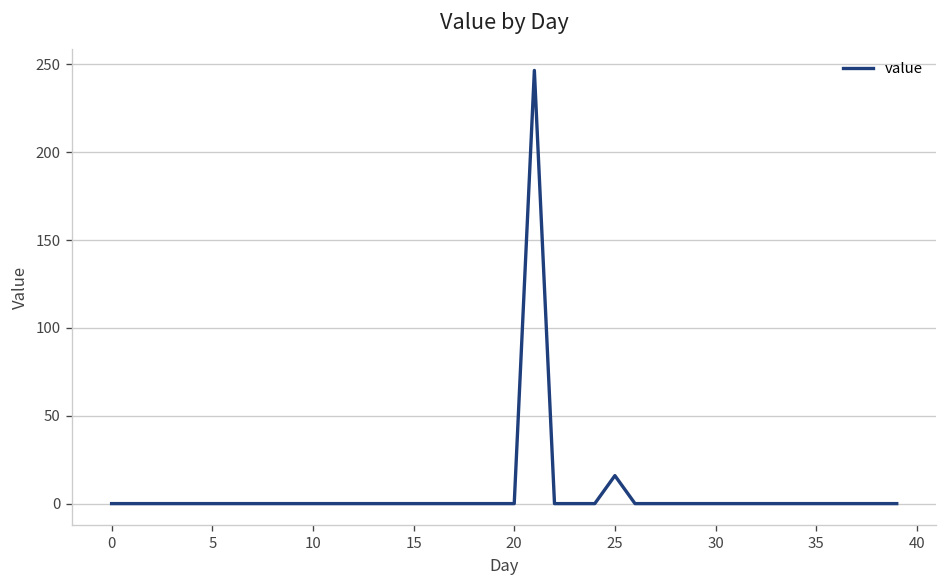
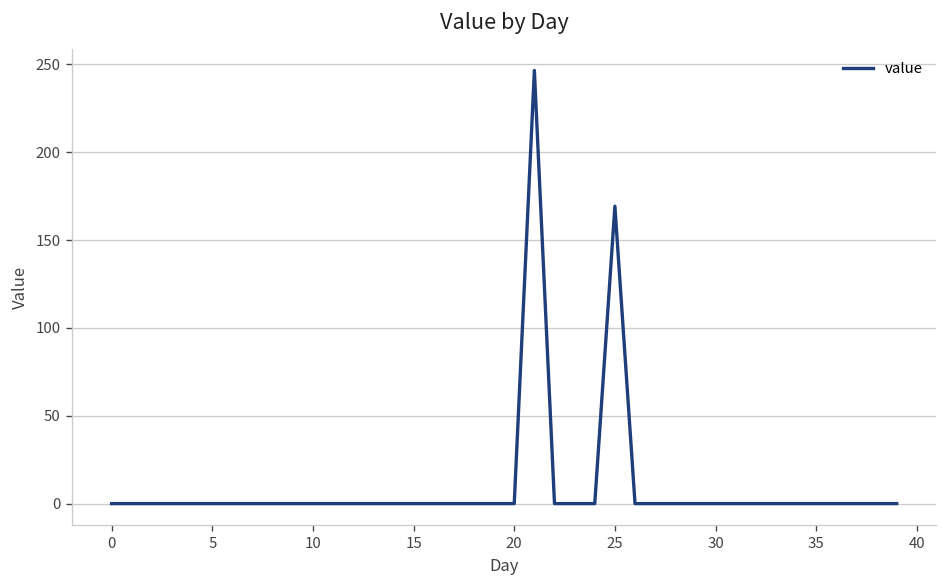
  {
    "0": 0,
    "5": 0,
    "10": 0,
    "15": 0,
    "20": 0,
-   "25": 16,
+   "25": 169,
    "30": 0,
    "35": 0
  }
